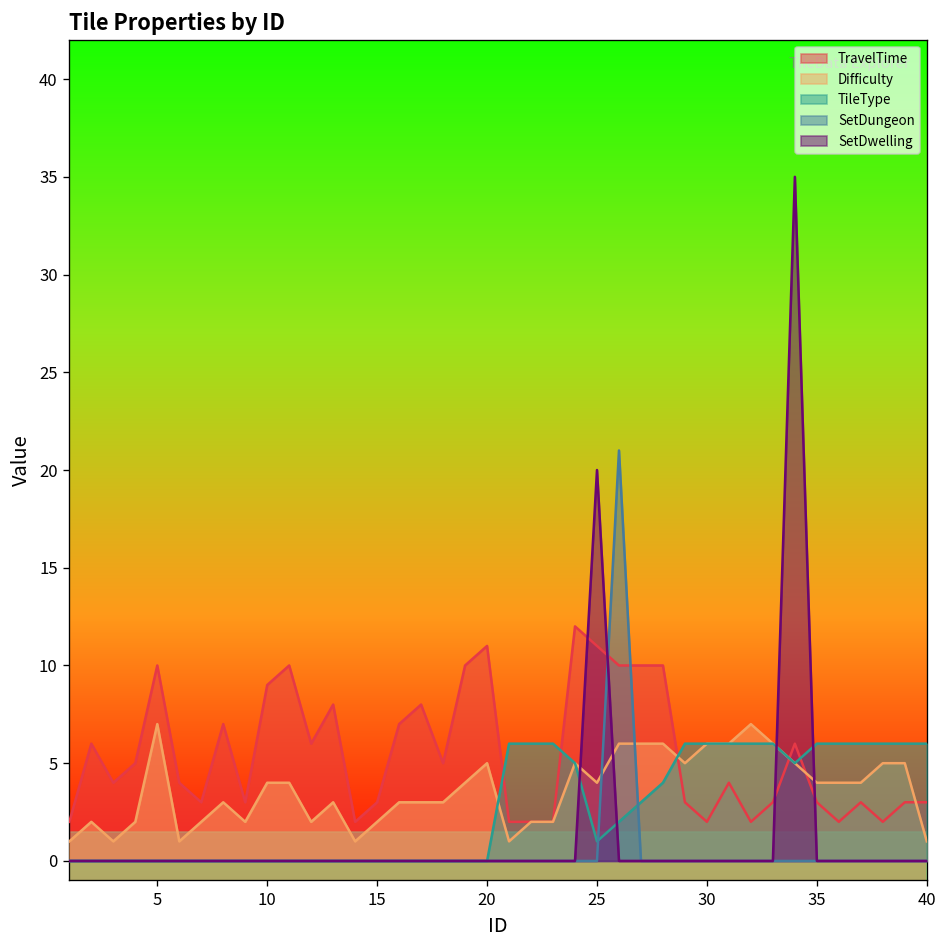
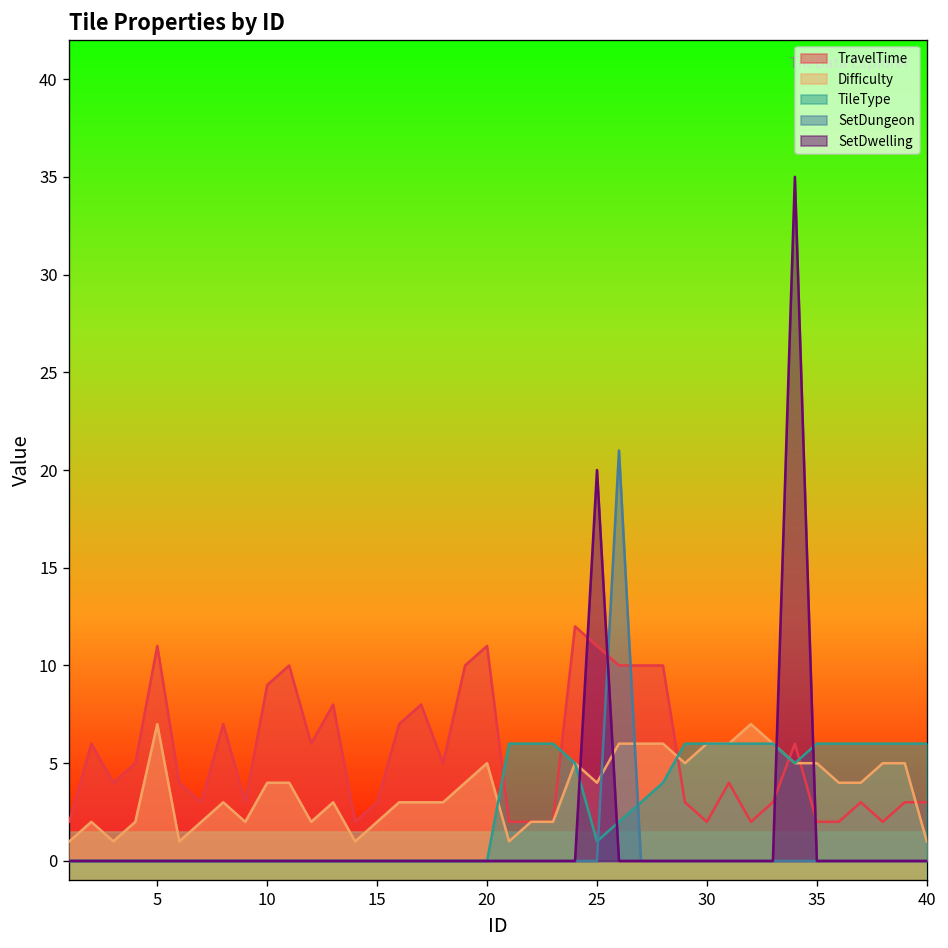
  {
    "TravelTime": {
-     "5": 10,
+     "5": 11,
      "10": 9,
      "15": 3,
      "20": 11,
      "25": 11,
      "30": 2,
-     "35": 3,
+     "35": 2,
      "40": 3
    },
    "Difficulty": {
      "5": 7,
      "10": 4,
      "15": 2,
      "20": 5,
      "25": 4,
-     "35": 4
+     "35": 5
    },
    "SetDwelling": {
      "25": 20
    }
  }
